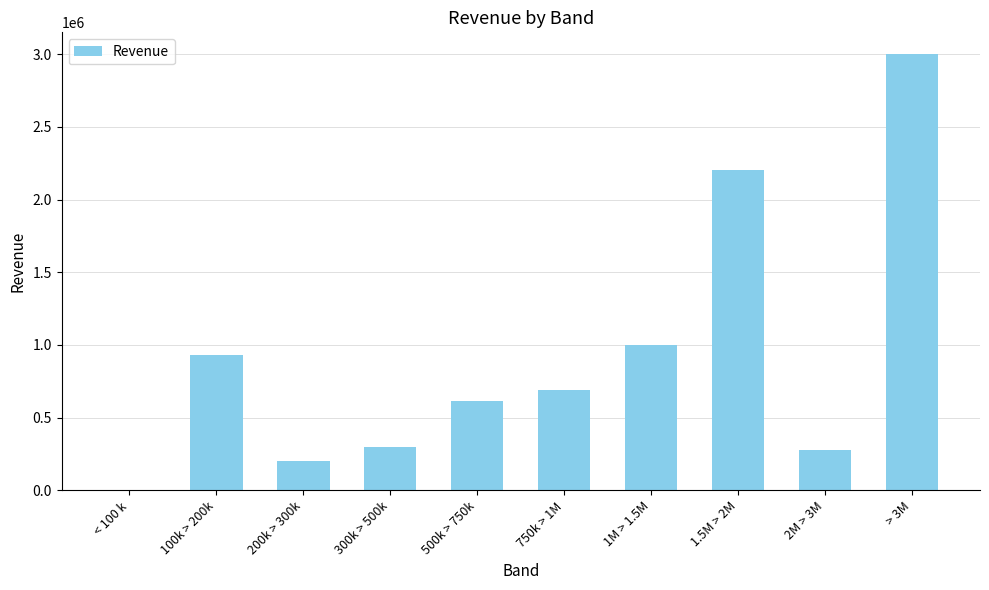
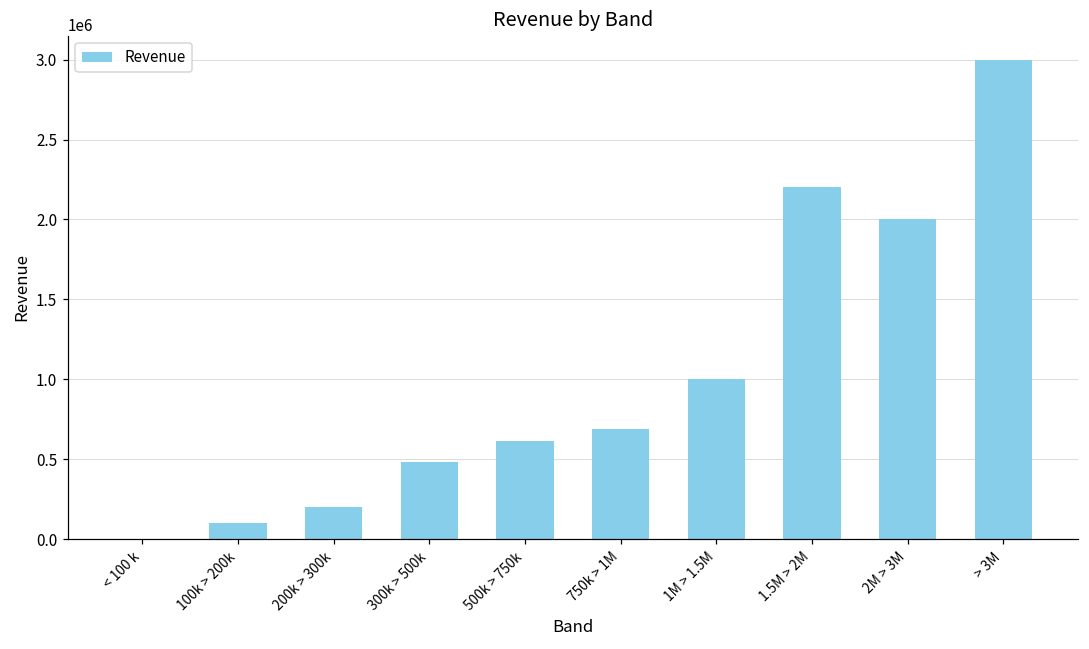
  {
-   "100k > 200k": 930000,
+   "100k > 200k": 100000,
    "200k > 300k": 200000,
-   "300k > 500k": 300000,
+   "300k > 500k": 480000,
    "500k > 750k": 610000,
    "750k > 1M": 690000,
    "1M > 1.5M": 1000000,
    "1.5M > 2M": 2200000,
-   "2M > 3M": 280000,
+   "2M > 3M": 2000000,
    "> 3M": 3000000
  }
